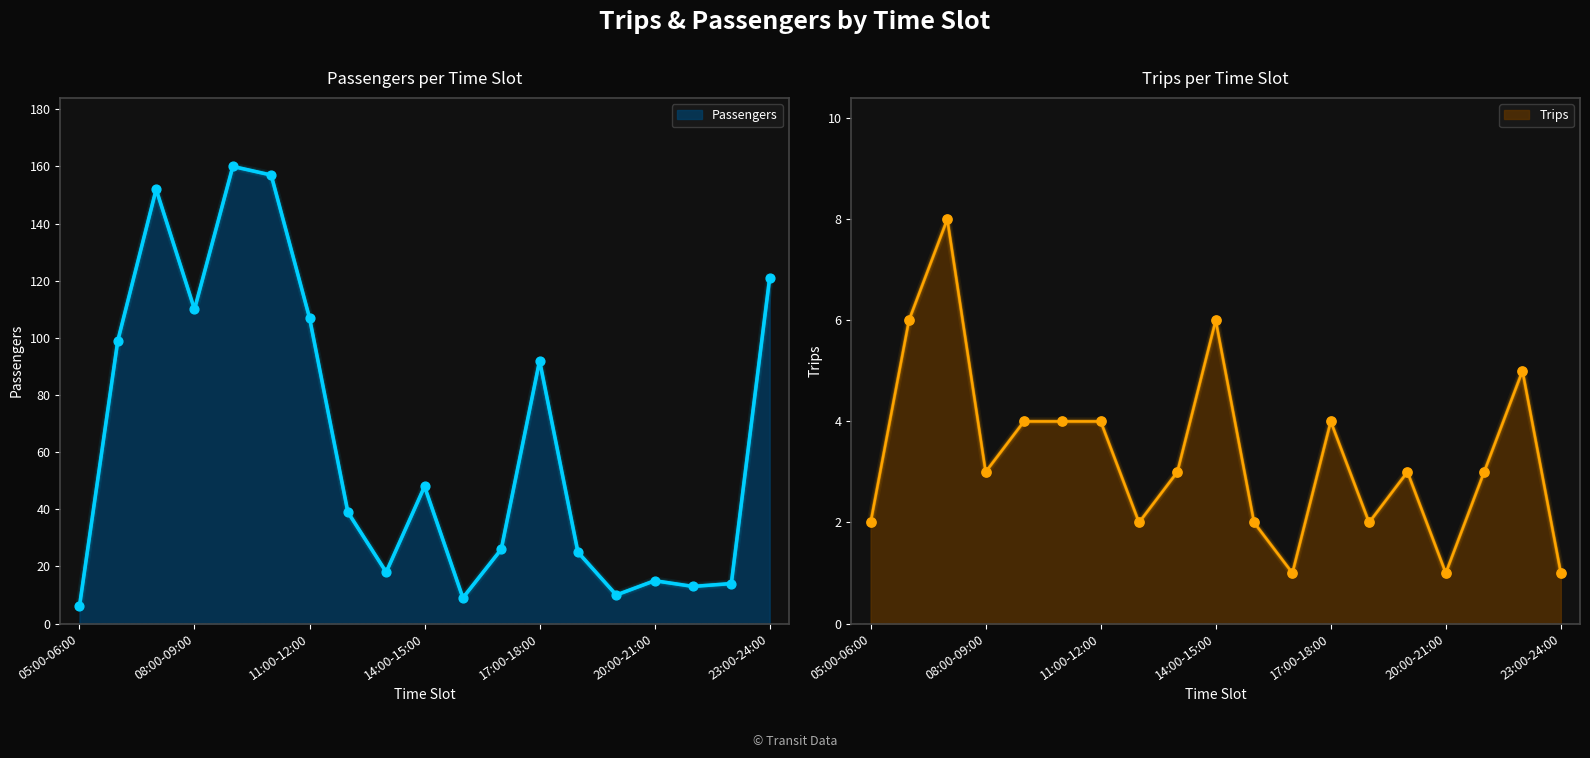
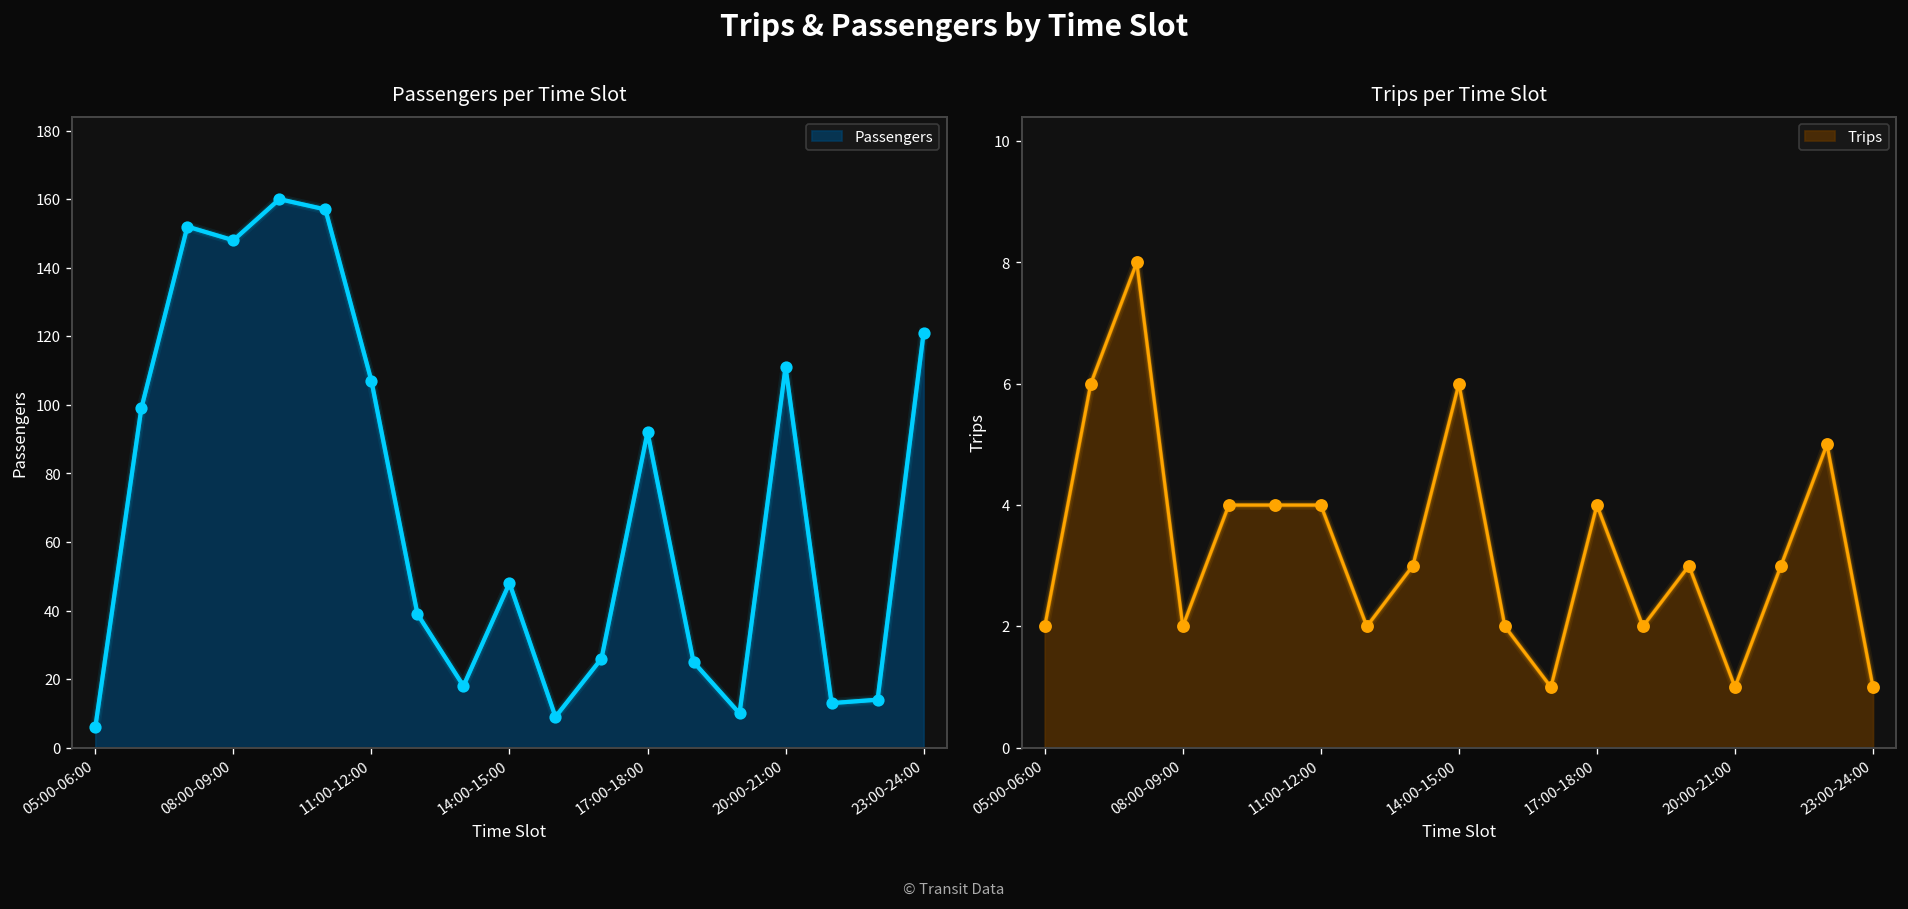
  {
    "Passengers per Time Slot": {
      "05:00-06:00": 6,
-     "08:00-09:00": 110,
+     "08:00-09:00": 148,
      "11:00-12:00": 107,
      "14:00-15:00": 48,
      "17:00-18:00": 92,
-     "20:00-21:00": 15,
+     "20:00-21:00": 111,
      "23:00-24:00": 121
    },
    "Trips per Time Slot": {
      "05:00-06:00": 2,
-     "08:00-09:00": 3,
+     "08:00-09:00": 2,
      "11:00-12:00": 4,
      "14:00-15:00": 6,
      "17:00-18:00": 4,
      "20:00-21:00": 1,
      "23:00-24:00": 1
    }
  }
